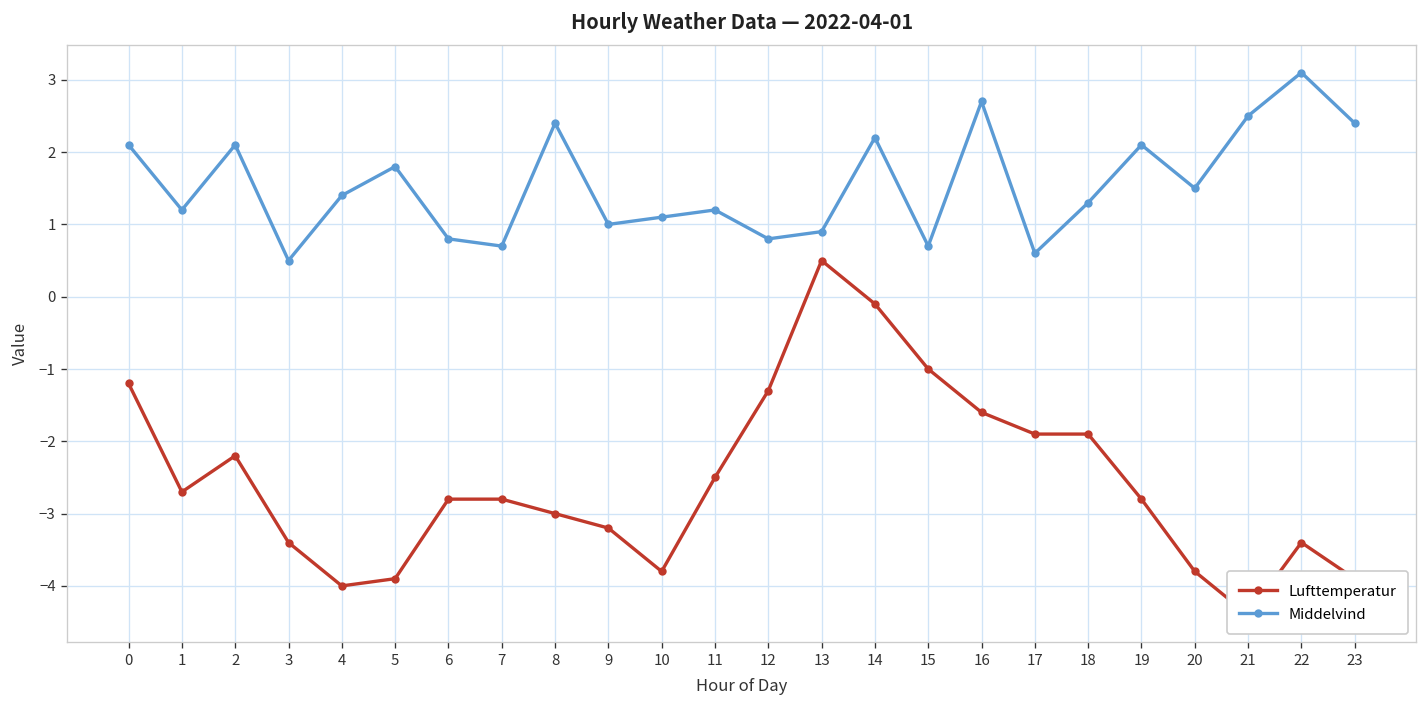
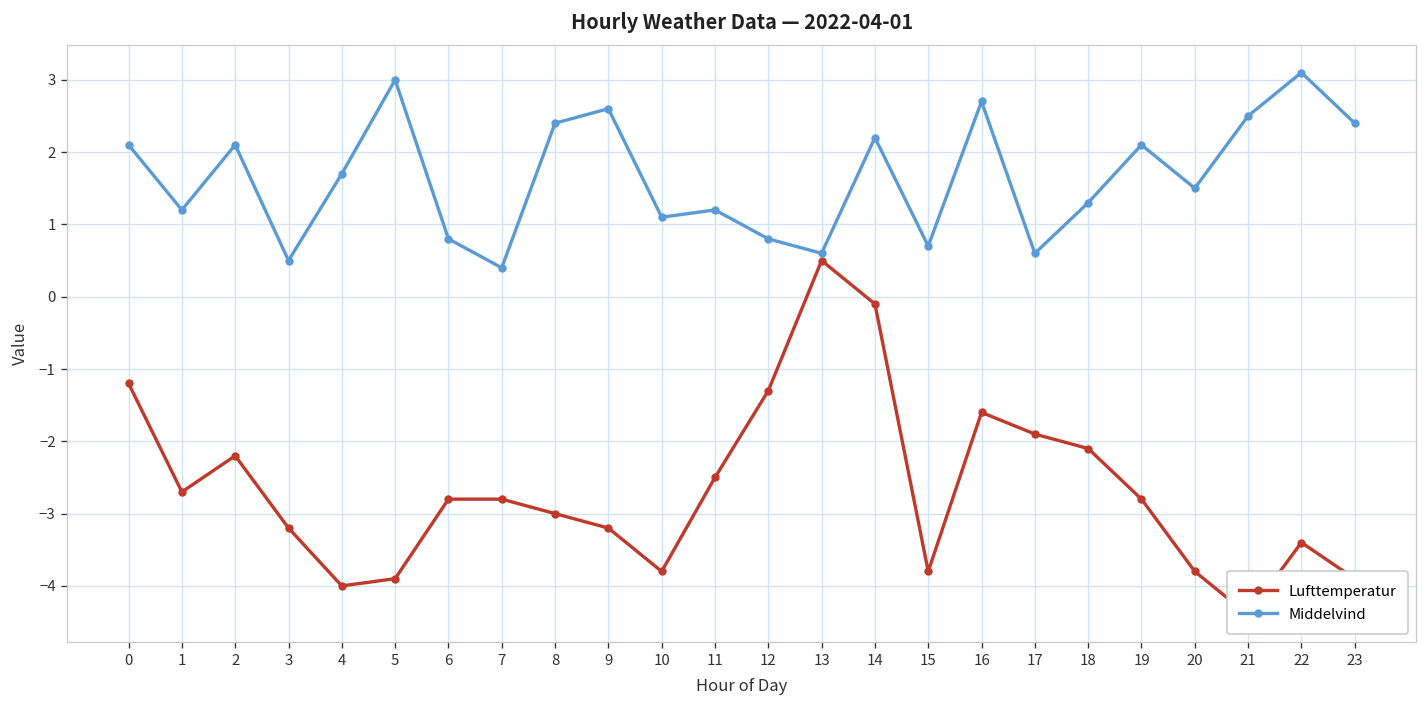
  {
    "Lufttemperatur": {
      "0": -1.2,
      "1": -2.7,
      "2": -2.2,
-     "3": -3.4,
+     "3": -3.2,
      "4": -4.0,
      "5": -3.9,
      "6": -2.8,
      "7": -2.8,
      "8": -3.0,
      "9": -3.2,
      "10": -3.8,
      "11": -2.5,
      "12": -1.3,
      "13": 0.5,
      "14": -0.1,
-     "15": -1.0,
+     "15": -3.8,
      "16": -1.6,
      "17": -1.9,
-     "18": -1.9,
+     "18": -2.1,
      "19": -2.8,
      "20": -3.8,
      "22": -3.4
    },
    "Middelvind": {
      "0": 2.1,
      "1": 1.2,
      "2": 2.1,
      "3": 0.5,
-     "4": 1.4,
-     "5": 1.8,
+     "4": 1.7,
+     "5": 3.0,
      "6": 0.8,
-     "7": 0.7,
+     "7": 0.4,
      "8": 2.4,
-     "9": 1.0,
+     "9": 2.6,
      "10": 1.1,
      "11": 1.2,
      "12": 0.8,
-     "13": 0.9,
+     "13": 0.6,
      "14": 2.2,
      "15": 0.7,
      "16": 2.7,
      "17": 0.6,
      "18": 1.3,
      "19": 2.1,
      "20": 1.5,
      "21": 2.5,
      "22": 3.1,
      "23": 2.4
    }
  }
